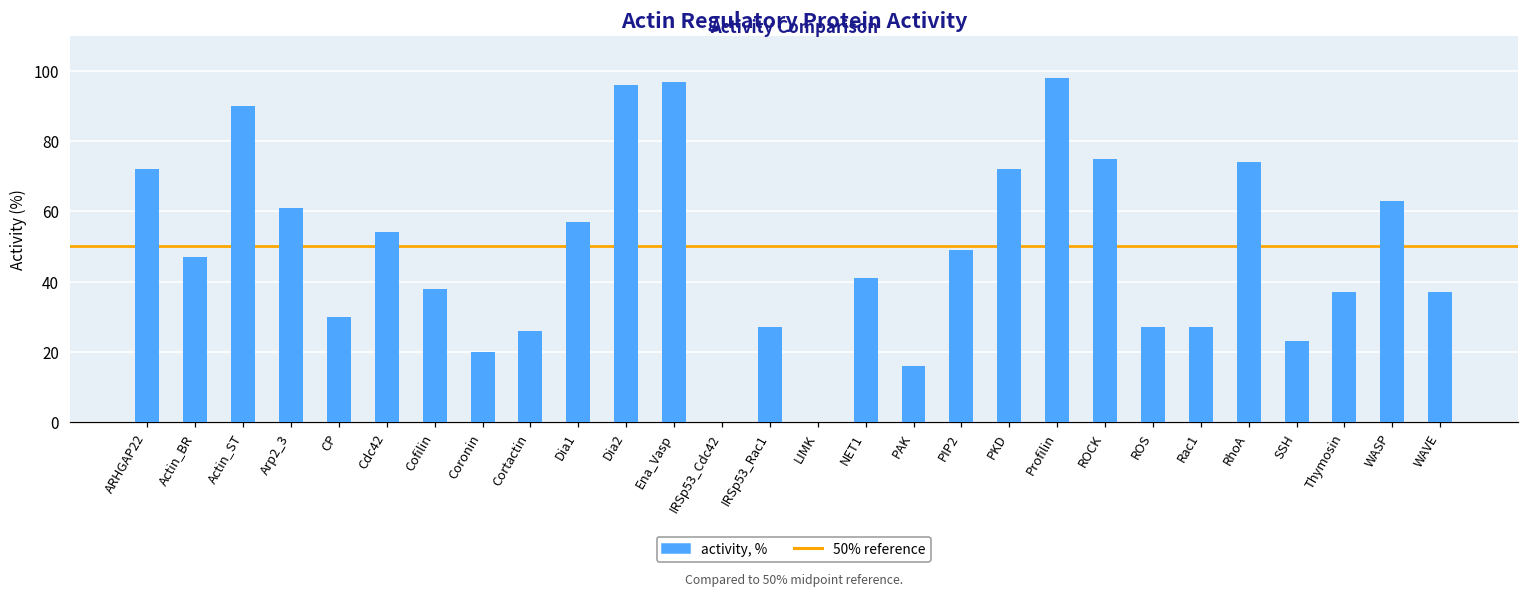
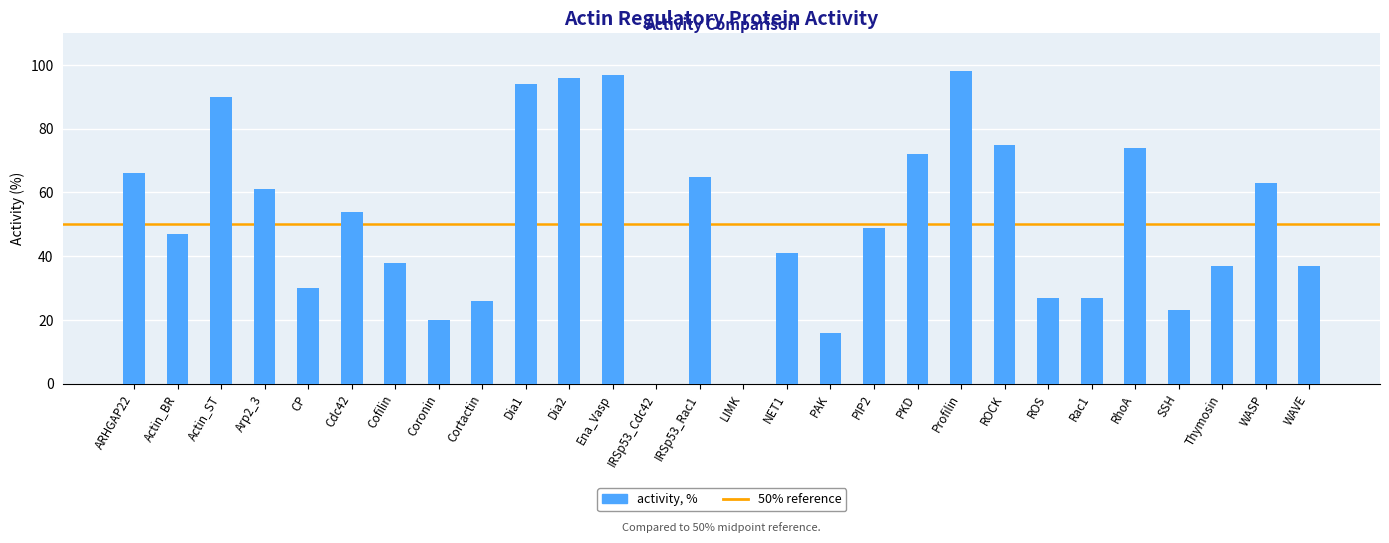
  {
-   "ARHGAP22": 72,
+   "ARHGAP22": 66,
    "Actin_BR": 47,
    "Actin_ST": 90,
    "Arp2_3": 61,
    "CP": 30,
    "Cdc42": 54,
    "Cofilin": 38,
    "Coronin": 20,
    "Cortactin": 26,
-   "Dia1": 57,
+   "Dia1": 94,
    "Dia2": 96,
    "Ena_Vasp": 97,
    "IRSp53_Cdc42": 0,
-   "IRSp53_Rac1": 27,
+   "IRSp53_Rac1": 65,
    "LIMK": 0,
    "NET1": 41,
    "PAK": 16,
    "PIP2": 49,
    "PKD": 72,
    "Profilin": 98,
    "ROCK": 75,
    "ROS": 27,
    "Rac1": 27,
    "RhoA": 74,
    "SSH": 23,
    "Thymosin": 37,
    "WASP": 63,
    "WAVE": 37
  }
